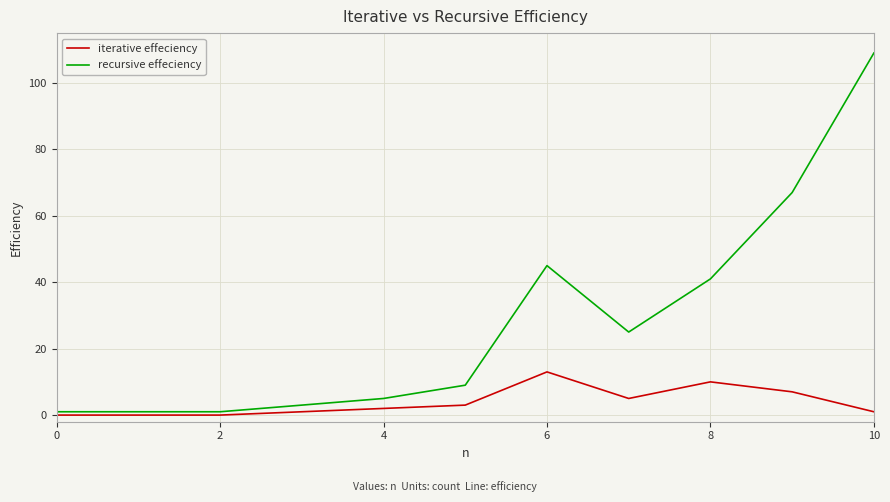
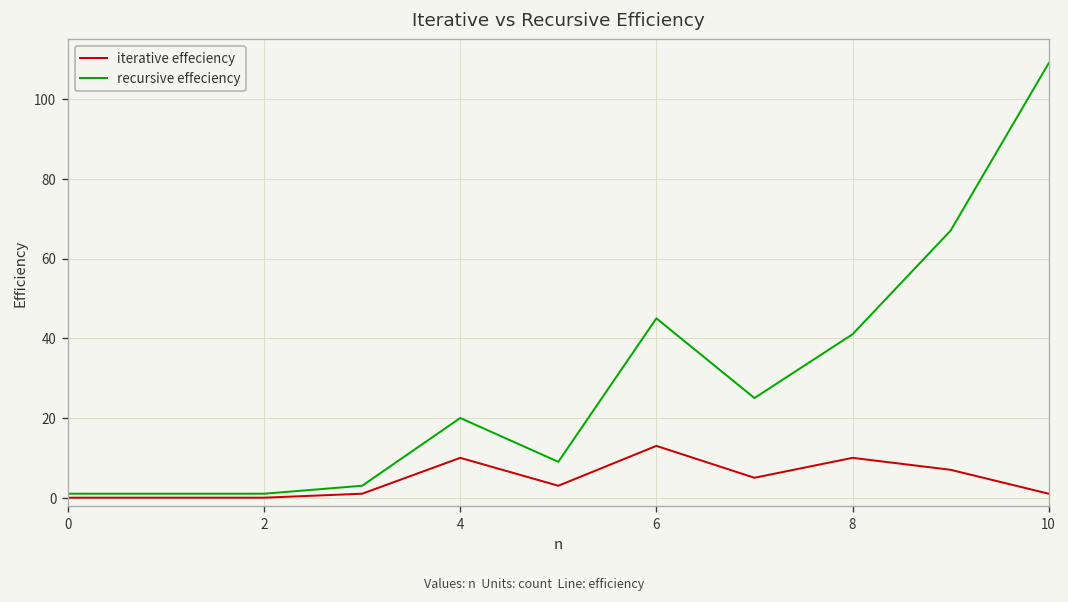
  {
    "iterative effeciency": {
      "0": 0,
      "2": 0,
-     "4": 2,
+     "4": 10,
      "6": 13,
      "8": 10,
      "10": 1
    },
    "recursive effeciency": {
      "0": 1,
      "2": 1,
-     "4": 5,
+     "4": 20,
      "6": 45,
      "8": 41,
      "10": 109
    }
  }
